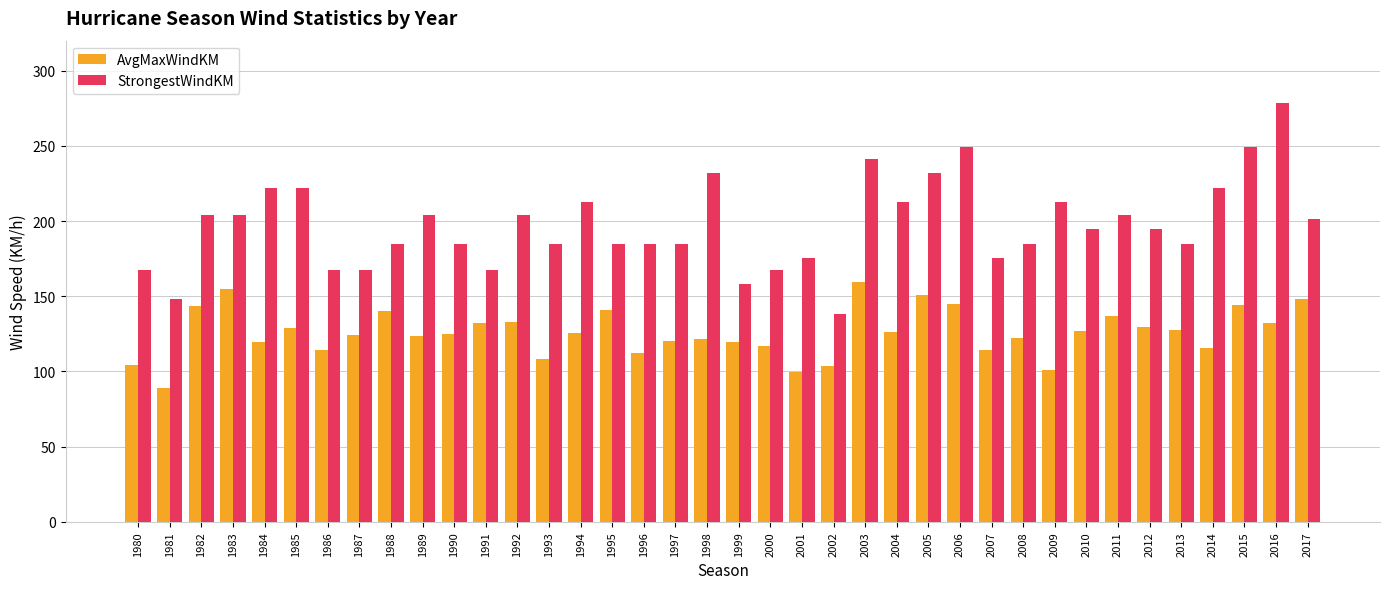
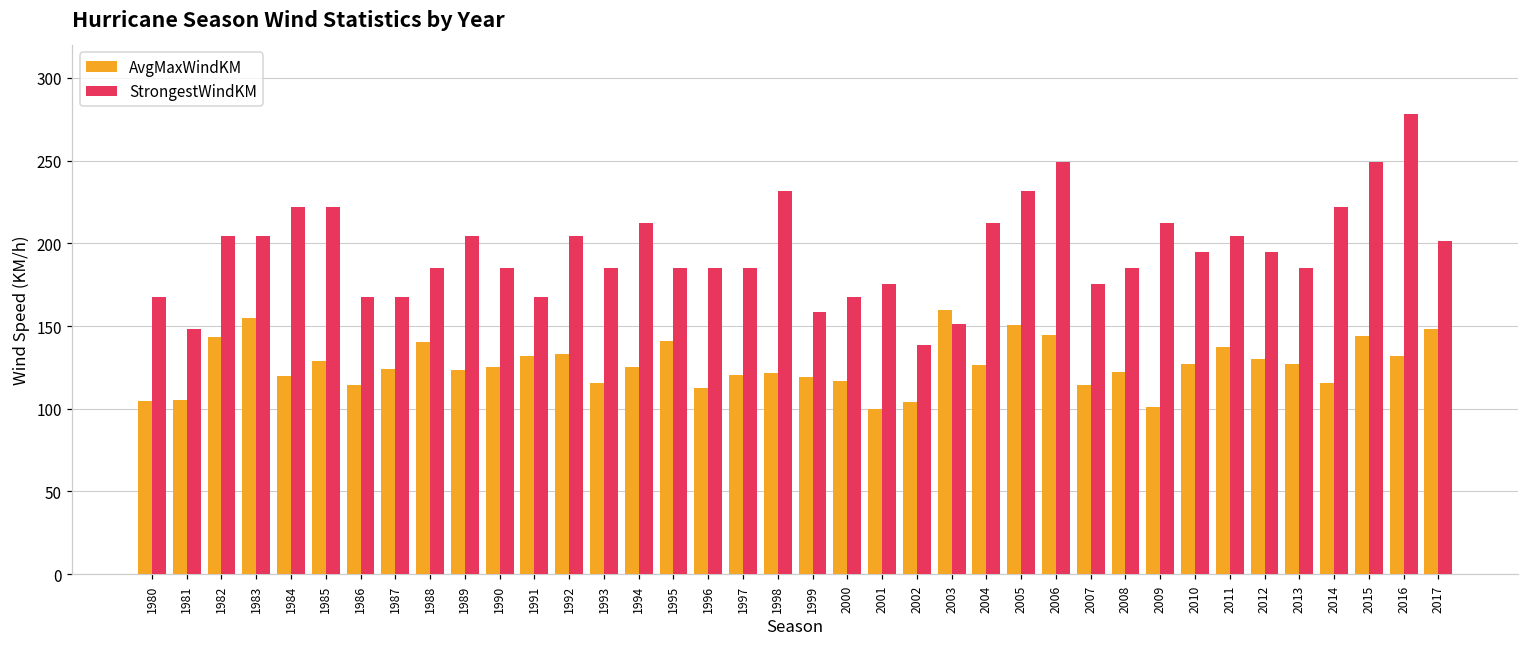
  {
    "AvgMaxWindKM": {
      "1980": 105,
-     "1981": 89,
+     "1981": 105,
      "1982": 144,
      "1983": 155,
      "1984": 120,
      "1985": 129,
      "1986": 114,
      "1987": 124,
      "1988": 141,
      "1989": 124,
      "1990": 125,
      "1991": 132,
      "1992": 133,
-     "1993": 108,
+     "1993": 115,
      "1994": 125,
      "1995": 141,
      "1996": 112,
      "1997": 121,
      "1998": 121,
      "1999": 119,
      "2000": 117,
      "2001": 100,
      "2002": 104,
      "2003": 159,
      "2004": 126,
      "2005": 151,
      "2006": 145,
      "2007": 114,
      "2008": 122,
      "2009": 101,
      "2010": 127,
      "2011": 137,
      "2012": 130,
      "2013": 127,
      "2014": 115,
      "2015": 144,
      "2016": 132,
      "2017": 148
    },
    "StrongestWindKM": {
      "1980": 167,
      "1981": 148,
      "1982": 204,
      "1983": 204,
      "1984": 222,
      "1985": 222,
      "1986": 167,
      "1987": 167,
      "1988": 185,
      "1989": 204,
      "1990": 185,
      "1991": 167,
      "1992": 204,
      "1993": 185,
      "1994": 212,
      "1995": 185,
      "1996": 185,
      "1997": 185,
      "1998": 232,
      "1999": 158,
      "2000": 167,
      "2001": 175,
      "2002": 138,
-     "2003": 241,
+     "2003": 151,
      "2004": 212,
      "2005": 232,
      "2006": 249,
      "2007": 175,
      "2008": 185,
      "2009": 212,
      "2010": 195,
      "2011": 204,
      "2012": 195,
      "2013": 185,
      "2014": 222,
      "2015": 249,
      "2016": 278,
      "2017": 201
    }
  }
